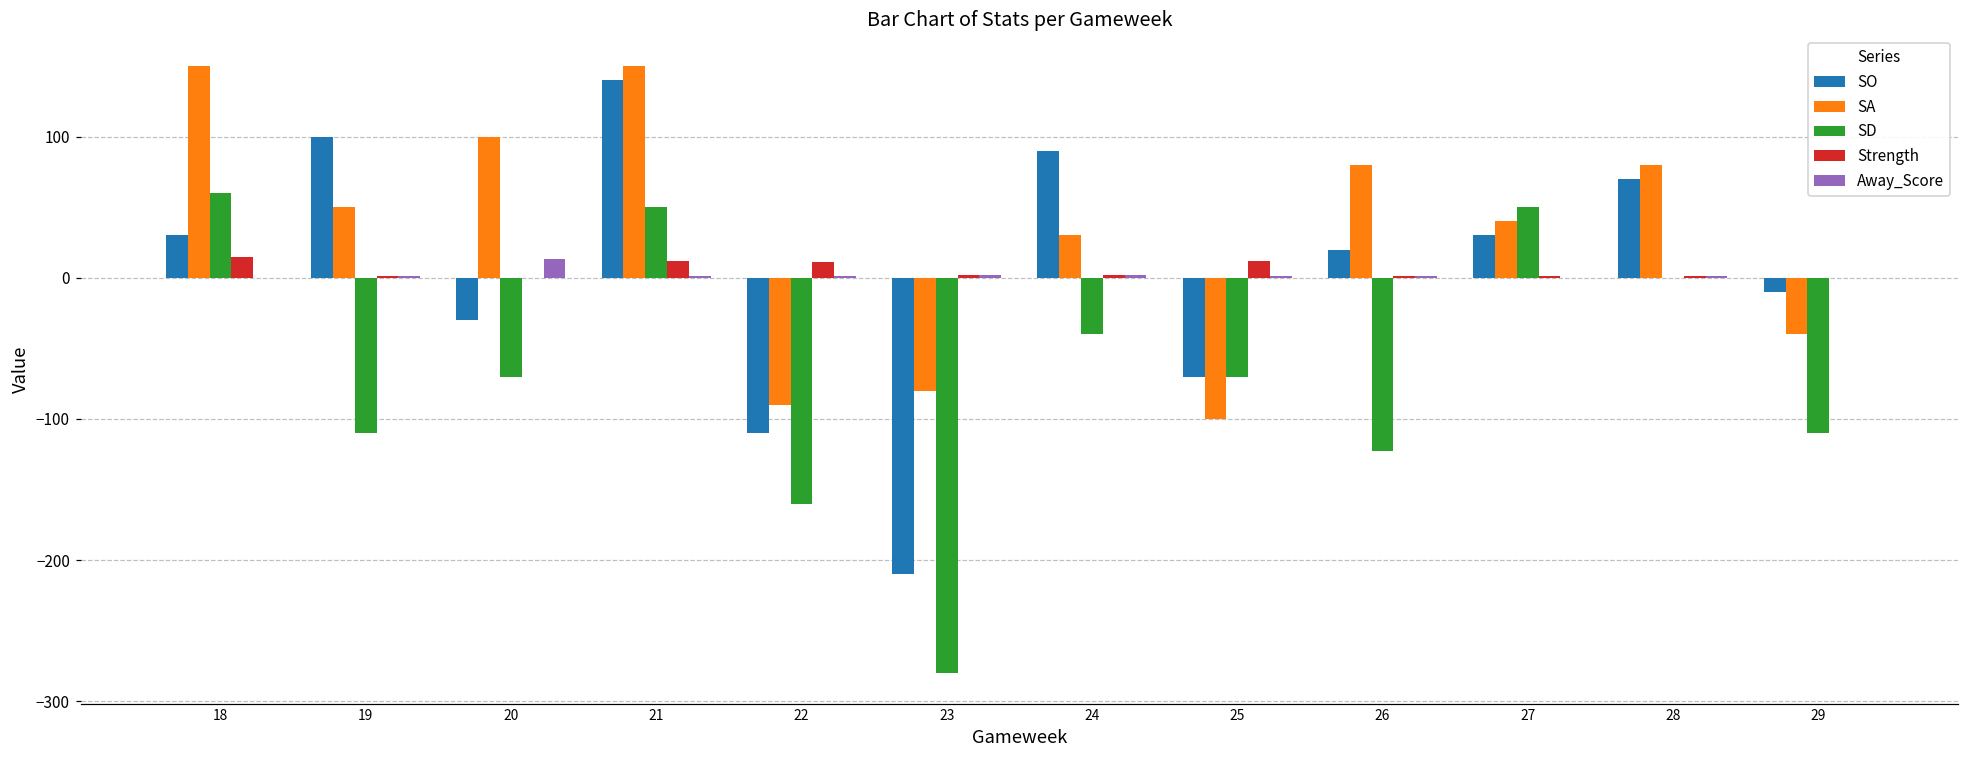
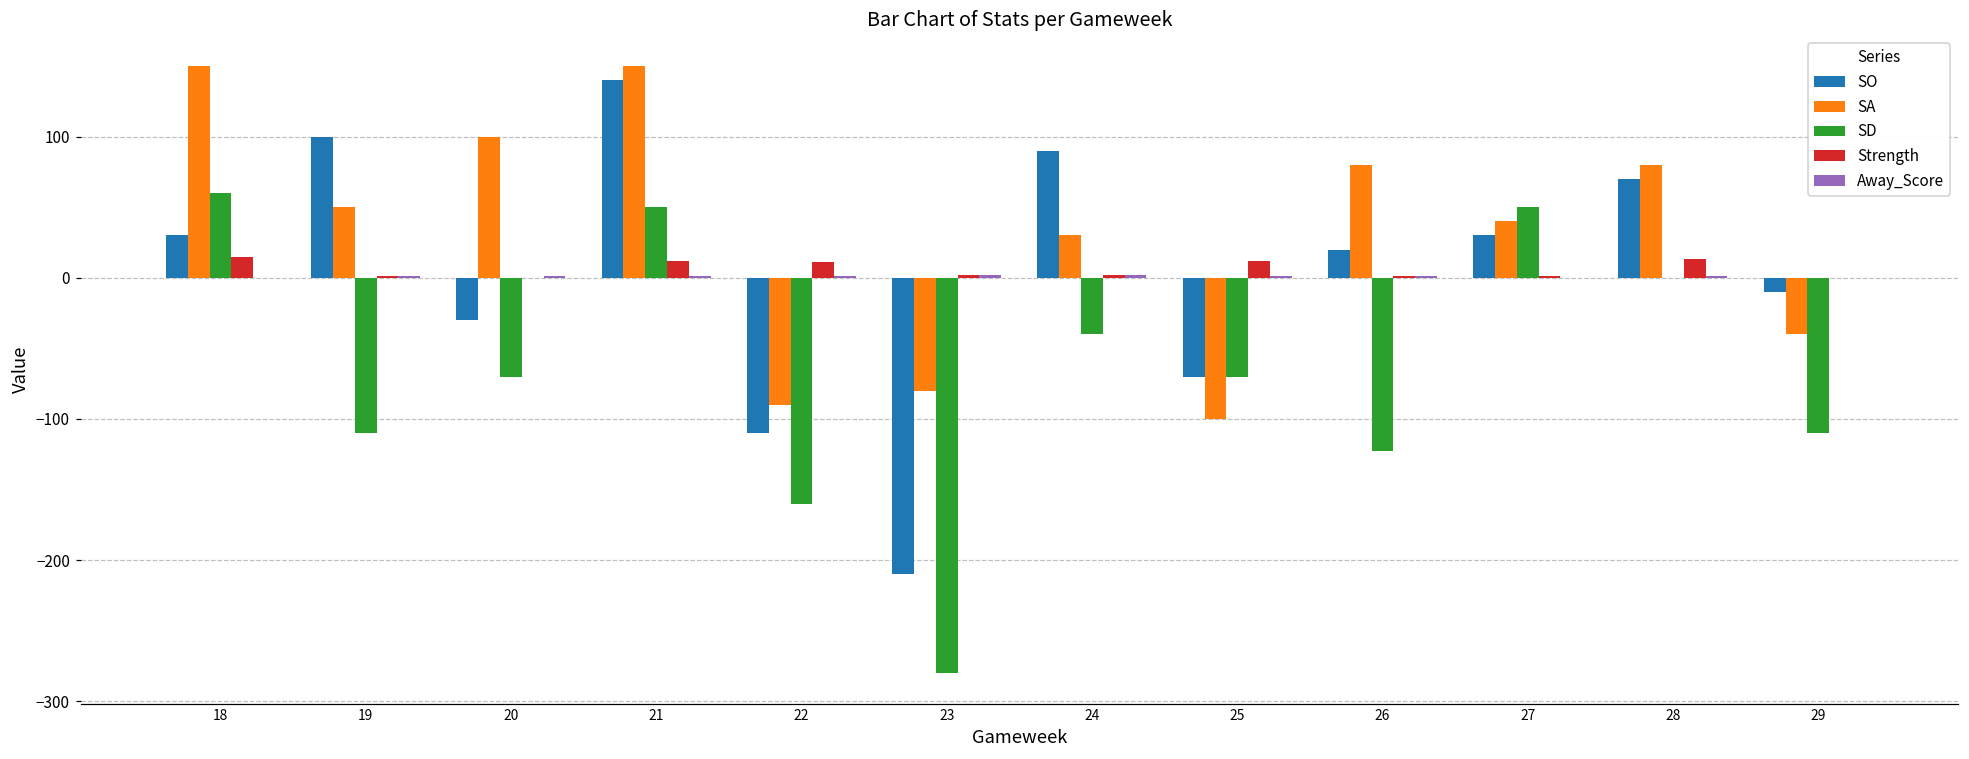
  {
    "SO": {
      "18": 30,
      "19": 100,
      "20": -30,
      "21": 140,
      "22": -110,
      "23": -210,
      "24": 90,
      "25": -70,
      "26": 20,
      "27": 30,
      "28": 70,
      "29": -10
    },
    "SA": {
      "18": 150,
      "19": 50,
      "20": 100,
      "21": 150,
      "22": -90,
      "23": -80,
      "24": 30,
      "25": -100,
      "26": 80,
      "27": 40,
      "28": 80,
      "29": -40
    },
    "SD": {
      "18": 60,
      "19": -110,
      "20": -70,
      "21": 50,
      "22": -160,
      "23": -280,
      "24": -40,
      "25": -70,
      "26": -123,
      "27": 50,
      "28": 0,
      "29": -110
    },
    "Strength": {
      "18": 15,
      "20": 0,
      "21": 12,
      "22": 11,
      "23": 2,
      "24": 2,
      "25": 12,
-     "28": 1,
+     "28": 13,
      "29": 0
    },
    "Away_Score": {
      "18": 0,
-     "20": 13,
+     "20": 1,
      "23": 2,
      "24": 2,
      "27": 0,
      "29": 0
    }
  }
